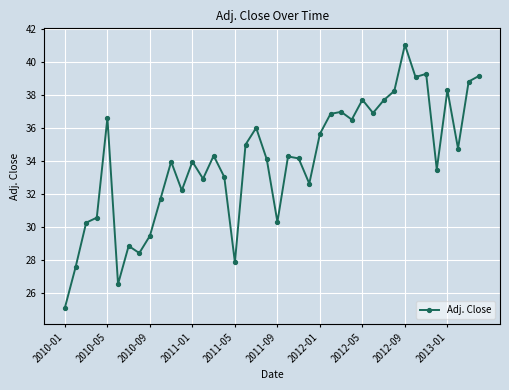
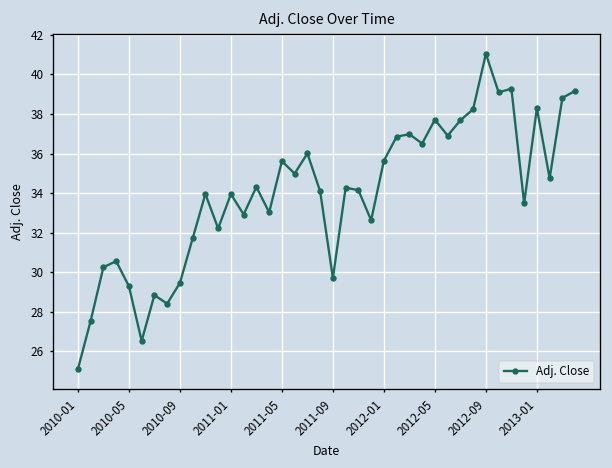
  {
    "2010-01": 25.1,
-   "2010-05": 36.6,
+   "2010-05": 29.3,
    "2010-09": 29.5,
    "2011-01": 34.0,
-   "2011-05": 27.8,
-   "2011-09": 30.3,
+   "2011-05": 35.6,
+   "2011-09": 29.7,
    "2012-01": 35.6,
    "2012-05": 37.7,
    "2012-09": 41.0,
    "2013-01": 38.3
  }
